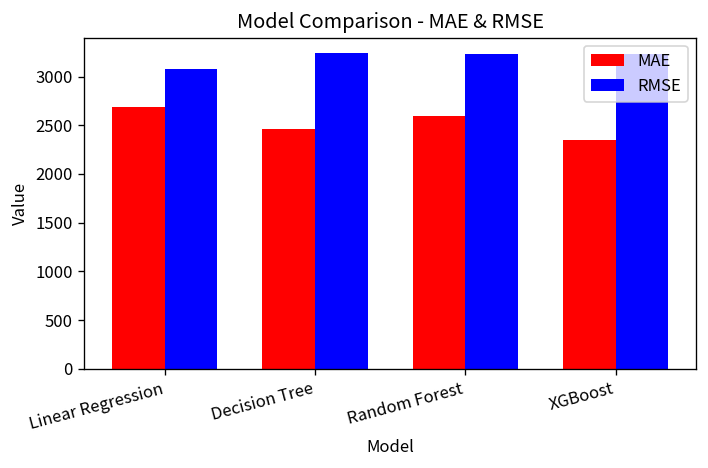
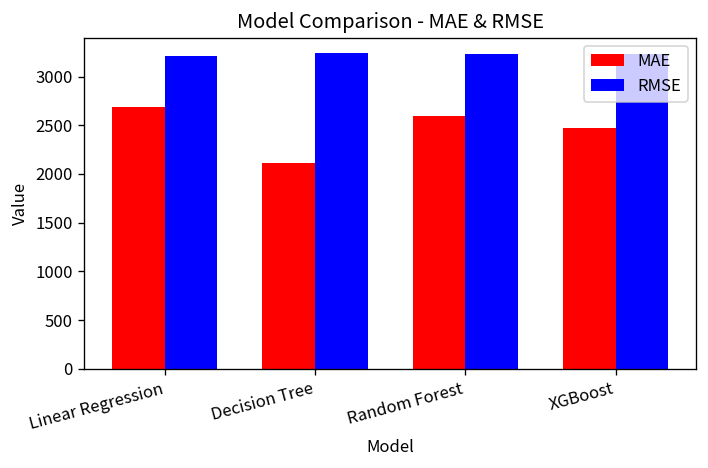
  {
    "MAE": {
      "Linear Regression": 2700,
-     "Decision Tree": 2500,
+     "Decision Tree": 2100,
      "Random Forest": 2600,
-     "XGBoost": 2300
+     "XGBoost": 2500
    },
    "RMSE": {
-     "Linear Regression": 3100,
+     "Linear Regression": 3200,
      "Decision Tree": 3200,
      "Random Forest": 3200
    }
  }
